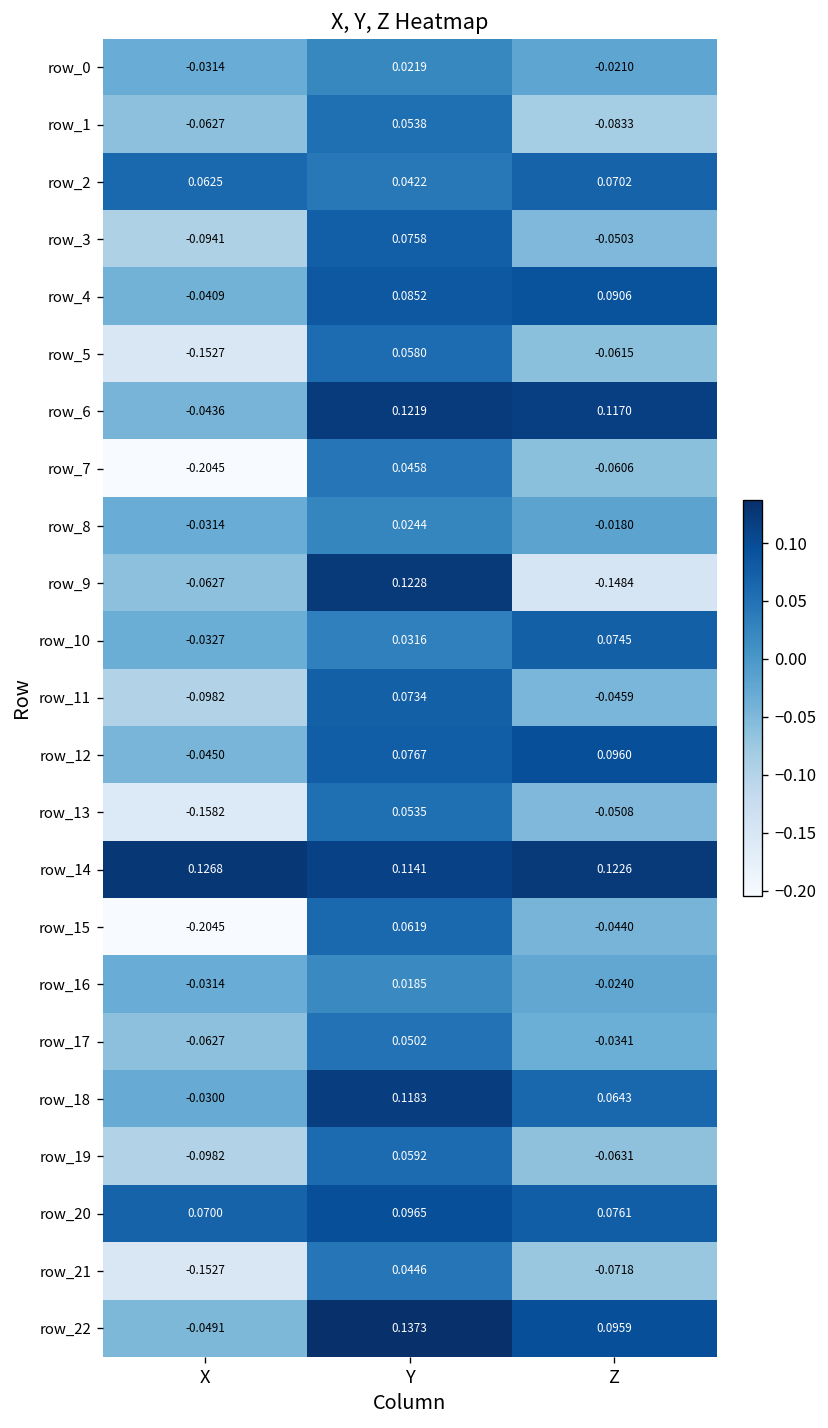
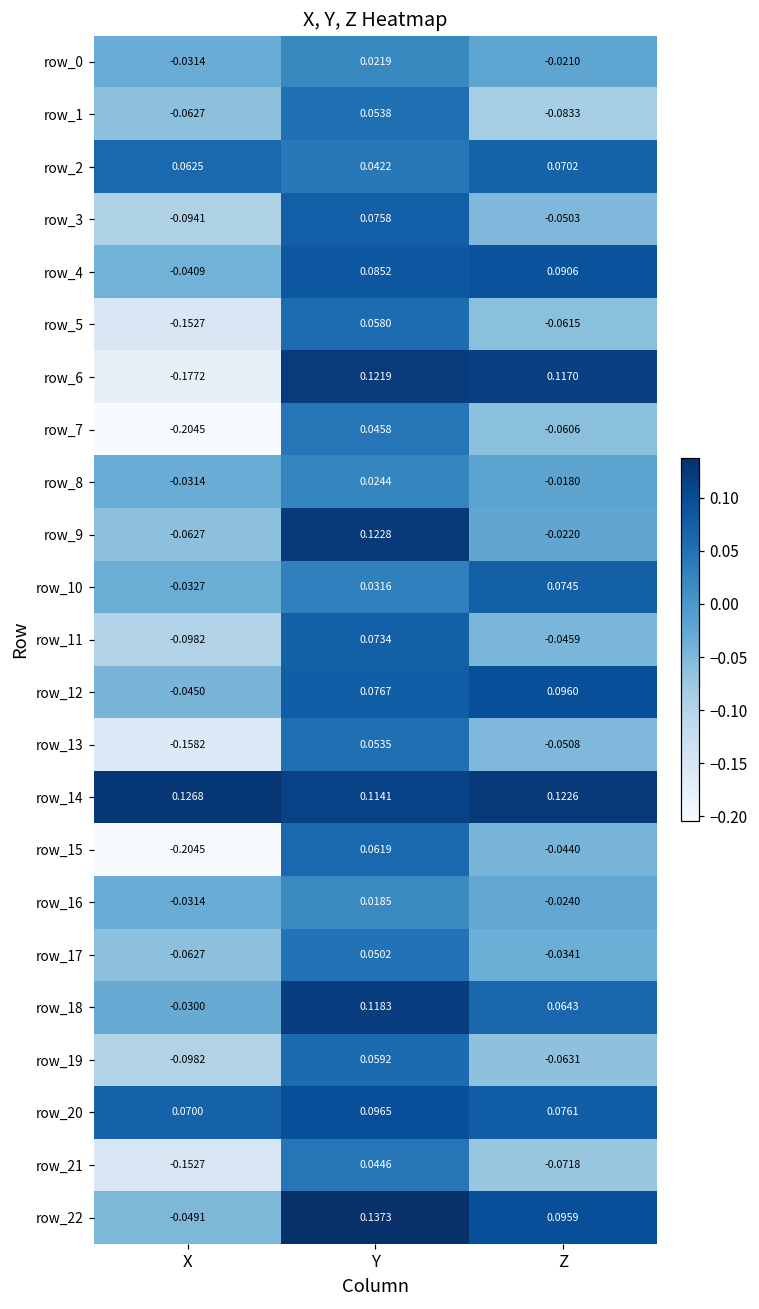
  {
    "row_0": {
      "X": -0.0314,
      "Y": 0.0219,
      "Z": -0.0210
    },
    "row_1": {
      "X": -0.0627,
      "Y": 0.0538,
      "Z": -0.0833
    },
    "row_2": {
      "X": 0.0625,
      "Y": 0.0422,
      "Z": 0.0702
    },
    "row_3": {
      "X": -0.0941,
      "Y": 0.0758,
      "Z": -0.0503
    },
    "row_4": {
      "X": -0.0409,
      "Y": 0.0852,
      "Z": 0.0906
    },
    "row_5": {
      "X": -0.1527,
      "Y": 0.0580,
      "Z": -0.0615
    },
    "row_6": {
-     "X": -0.0436,
+     "X": -0.1772,
      "Y": 0.1219,
      "Z": 0.1170
    },
    "row_7": {
      "X": -0.2045,
      "Y": 0.0458,
      "Z": -0.0606
    },
    "row_8": {
      "X": -0.0314,
      "Y": 0.0244,
      "Z": -0.0180
    },
    "row_9": {
      "X": -0.0627,
      "Y": 0.1228,
-     "Z": -0.1484
+     "Z": -0.0220
    },
    "row_10": {
      "X": -0.0327,
      "Y": 0.0316,
      "Z": 0.0745
    },
    "row_11": {
      "X": -0.0982,
      "Y": 0.0734,
      "Z": -0.0459
    },
    "row_12": {
      "X": -0.0450,
      "Y": 0.0767,
      "Z": 0.0960
    },
    "row_13": {
      "X": -0.1582,
      "Y": 0.0535,
      "Z": -0.0508
    },
    "row_14": {
      "X": 0.1268,
      "Y": 0.1141,
      "Z": 0.1226
    },
    "row_15": {
      "X": -0.2045,
      "Y": 0.0619,
      "Z": -0.0440
    },
    "row_16": {
      "X": -0.0314,
      "Y": 0.0185,
      "Z": -0.0240
    },
    "row_17": {
      "X": -0.0627,
      "Y": 0.0502,
      "Z": -0.0341
    },
    "row_18": {
      "X": -0.0300,
      "Y": 0.1183,
      "Z": 0.0643
    },
    "row_19": {
      "X": -0.0982,
      "Y": 0.0592,
      "Z": -0.0631
    },
    "row_20": {
      "X": 0.0700,
      "Y": 0.0965,
      "Z": 0.0761
    },
    "row_21": {
      "X": -0.1527,
      "Y": 0.0446,
      "Z": -0.0718
    },
    "row_22": {
      "X": -0.0491,
      "Y": 0.1373,
      "Z": 0.0959
    }
  }
